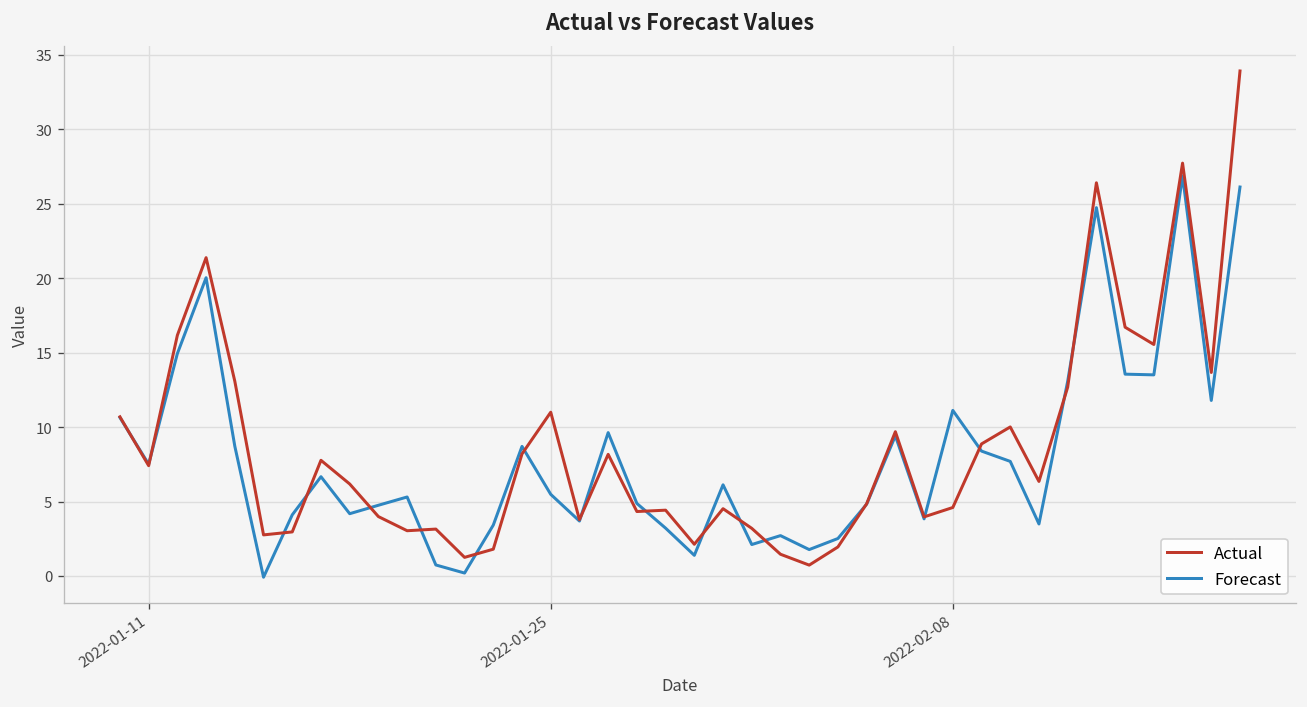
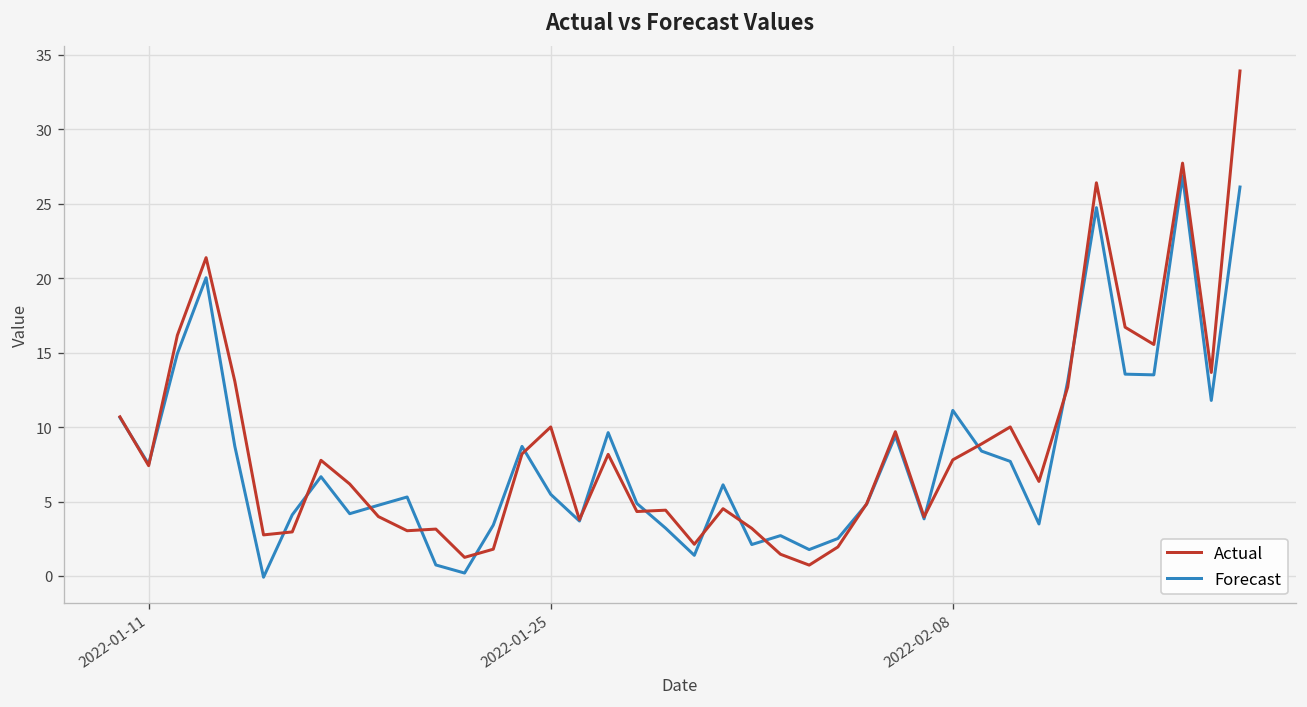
  {
    "Actual": {
-     "2022-01-25": 11.0,
-     "2022-02-08": 4.6
+     "2022-01-25": 10.0,
+     "2022-02-08": 7.8
    },
    "Forecast": {
      "2022-01-25": 5.5,
      "2022-02-08": 11.1
    }
  }
